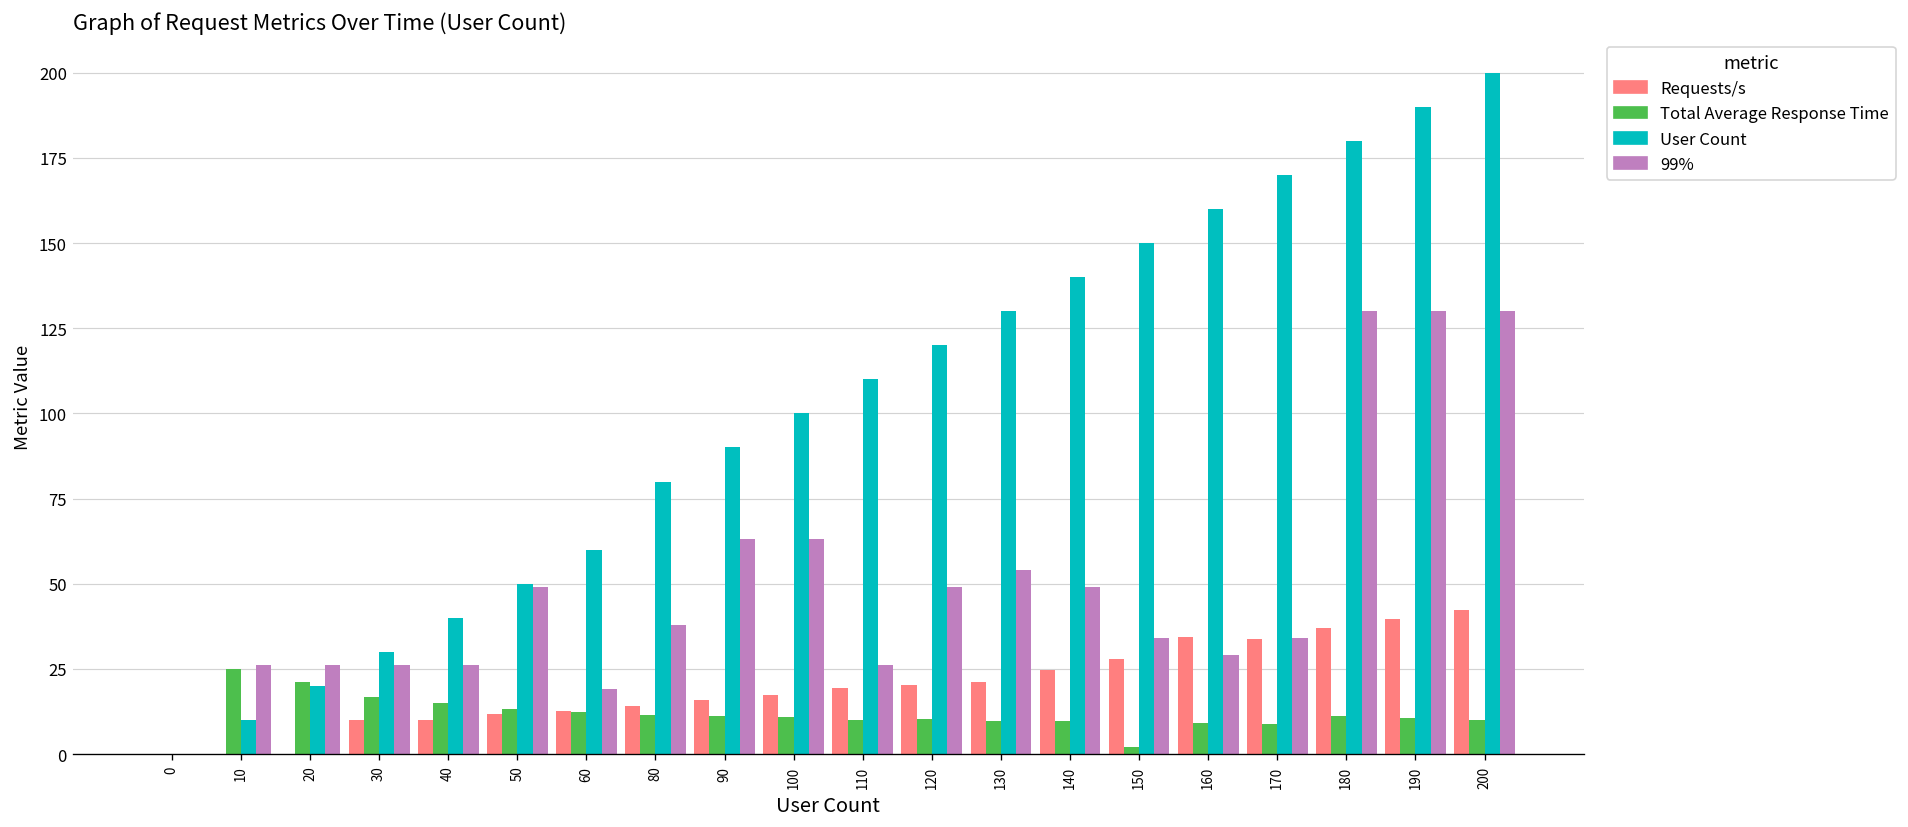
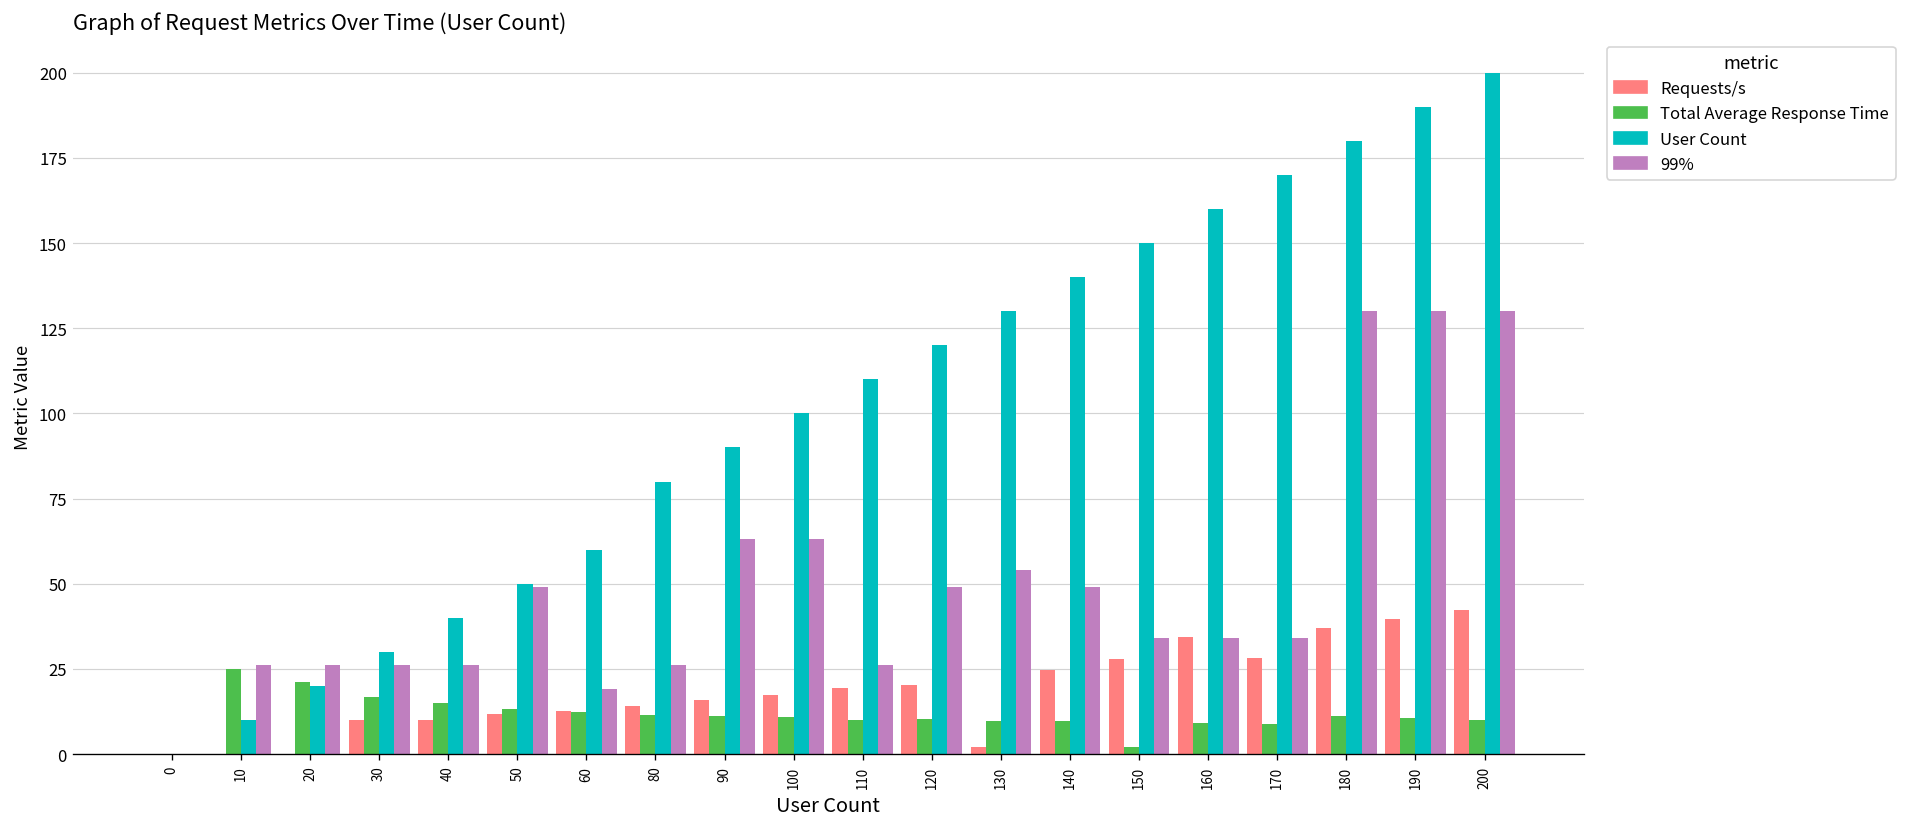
  {
    "Requests/s": {
      "0": 0,
      "10": 0,
      "20": 0,
      "30": 10,
      "40": 10,
      "50": 12,
      "60": 13,
      "80": 14,
      "90": 16,
      "100": 17,
      "110": 19,
      "120": 20,
-     "130": 21,
+     "130": 2,
      "140": 25,
      "150": 28,
      "160": 34,
-     "170": 34,
+     "170": 28,
      "180": 37,
      "190": 40,
      "200": 42
    },
    "Total Average Response Time": {
      "0": 0,
      "10": 25,
      "20": 21,
      "30": 17,
      "40": 15,
      "50": 13,
      "60": 12,
      "80": 11,
      "90": 11,
      "100": 11,
      "110": 10,
      "120": 10,
      "130": 10,
      "140": 10,
      "150": 2,
      "160": 9,
      "170": 9,
      "180": 11,
      "190": 11,
      "200": 10
    },
    "User Count": {
      "0": 0,
      "10": 10,
      "20": 20,
      "30": 30,
      "40": 40,
      "50": 50,
      "60": 60,
      "80": 80,
      "90": 90,
      "100": 100,
      "110": 110,
      "120": 120,
      "130": 130,
      "140": 140,
      "150": 150,
      "160": 160,
      "170": 170,
      "180": 180,
      "190": 190,
      "200": 200
    },
    "99%": {
      "0": 0,
      "10": 26,
      "20": 26,
      "30": 26,
      "40": 26,
      "50": 49,
      "60": 19,
-     "80": 38,
+     "80": 26,
      "90": 63,
      "100": 63,
      "110": 26,
      "120": 49,
      "130": 54,
      "140": 49,
      "150": 34,
-     "160": 29,
+     "160": 34,
      "170": 34,
      "180": 130,
      "190": 130,
      "200": 130
    }
  }
